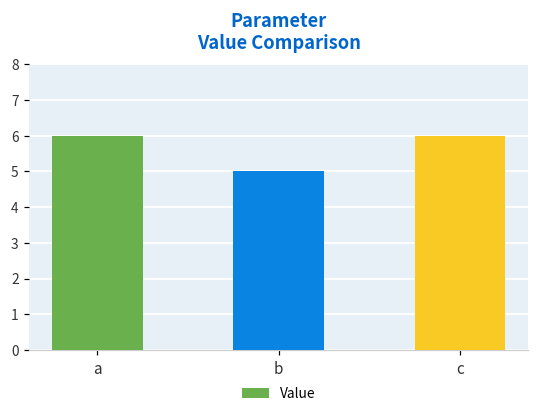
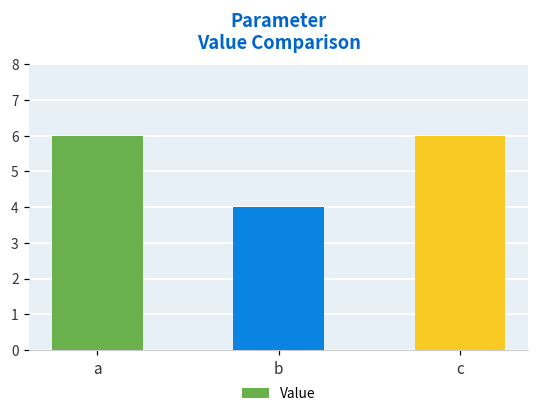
  {
    "a": 6,
-   "b": 5,
+   "b": 4,
    "c": 6
  }
